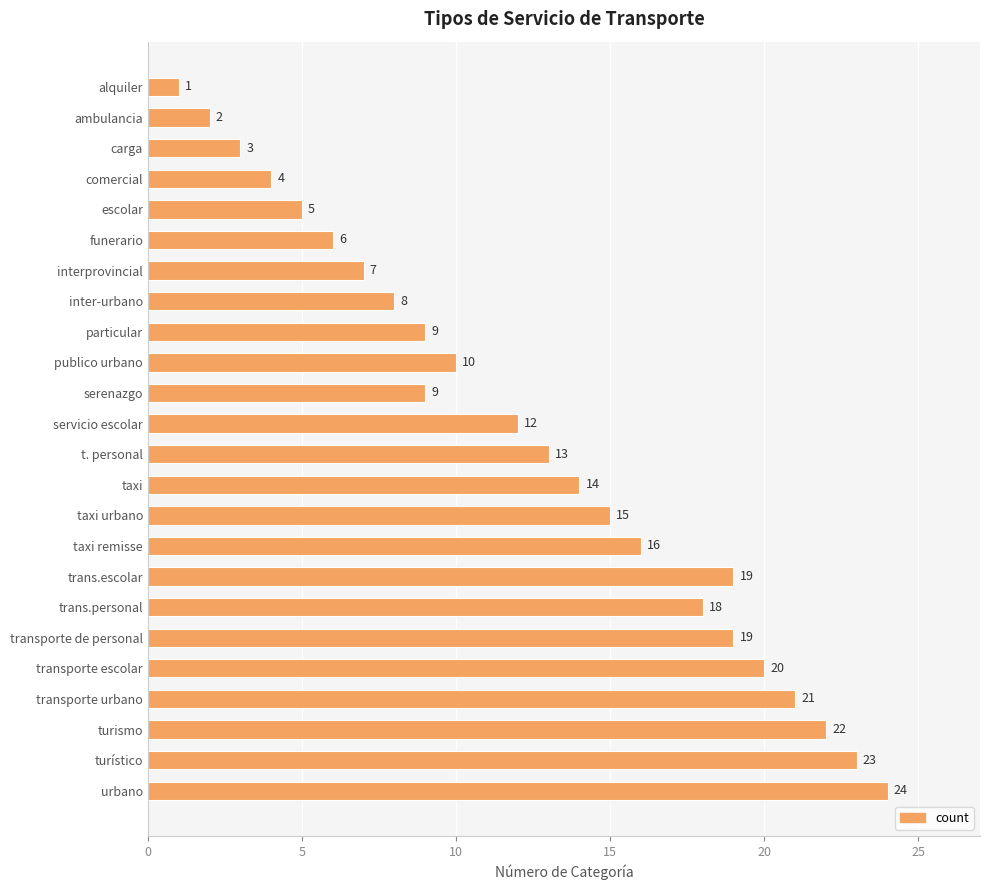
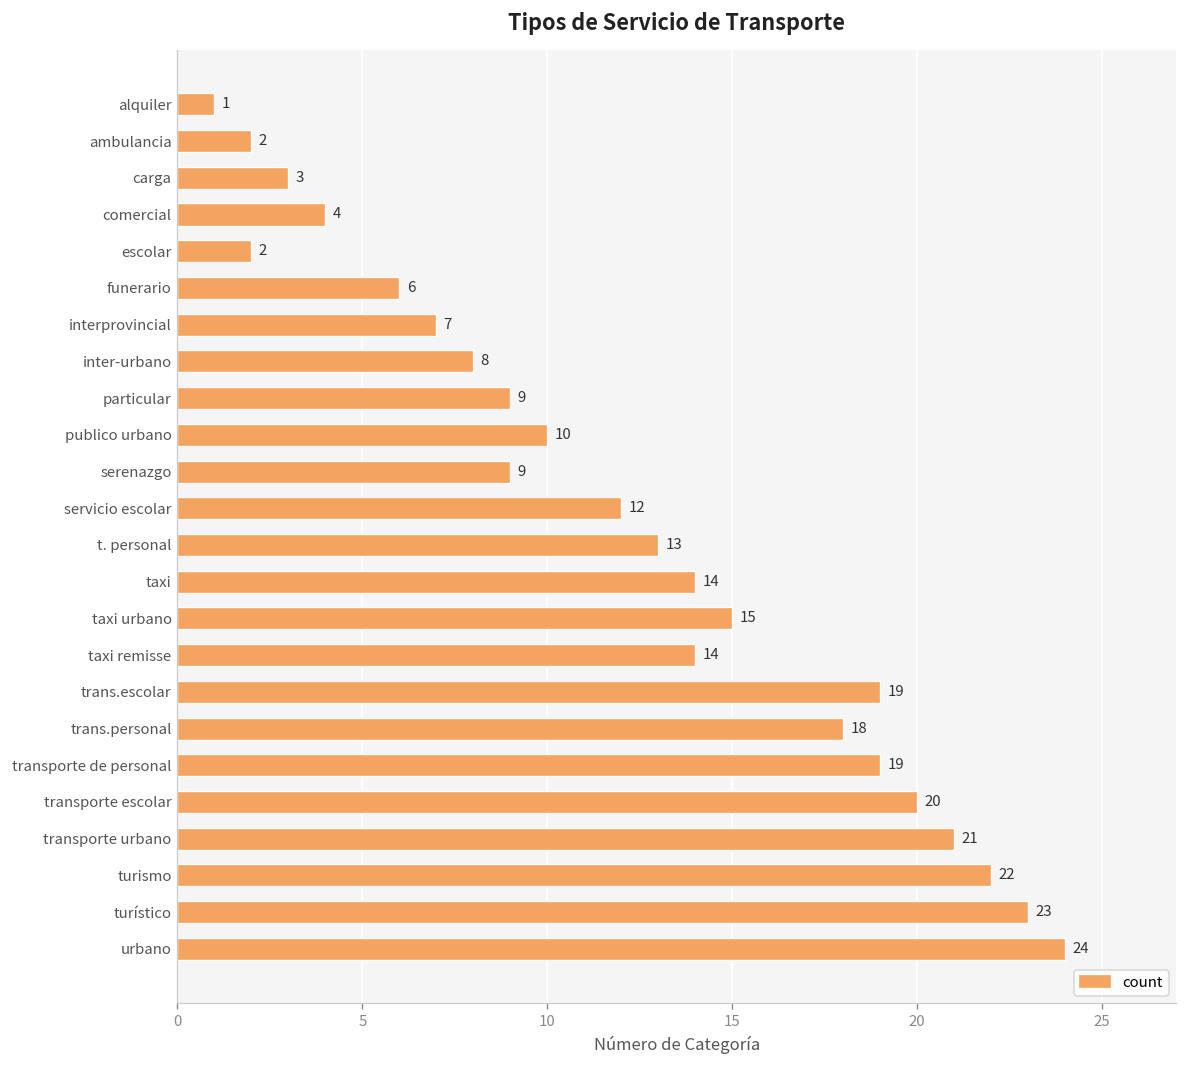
  {
    "alquiler": 1,
    "ambulancia": 2,
    "carga": 3,
    "comercial": 4,
-   "escolar": 5,
+   "escolar": 2,
    "funerario": 6,
    "interprovincial": 7,
    "inter-urbano": 8,
    "particular": 9,
    "publico urbano": 10,
    "serenazgo": 9,
    "servicio escolar": 12,
    "t. personal": 13,
    "taxi": 14,
    "taxi urbano": 15,
-   "taxi remisse": 16,
+   "taxi remisse": 14,
    "trans.escolar": 19,
    "trans.personal": 18,
    "transporte de personal": 19,
    "transporte escolar": 20,
    "transporte urbano": 21,
    "turismo": 22,
    "turístico": 23,
    "urbano": 24
  }
